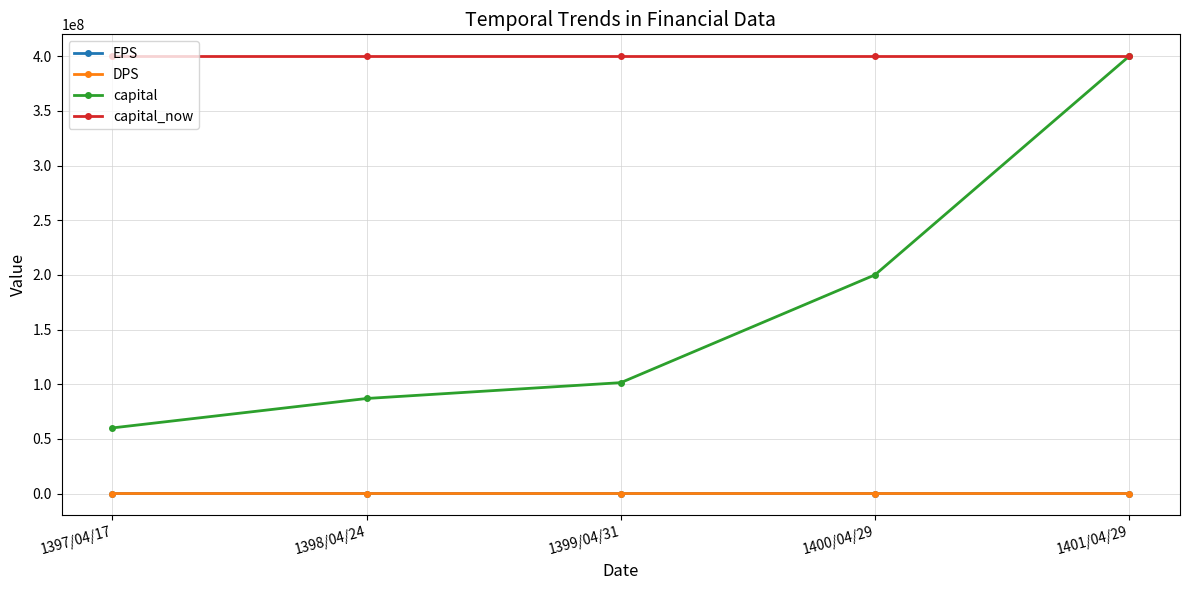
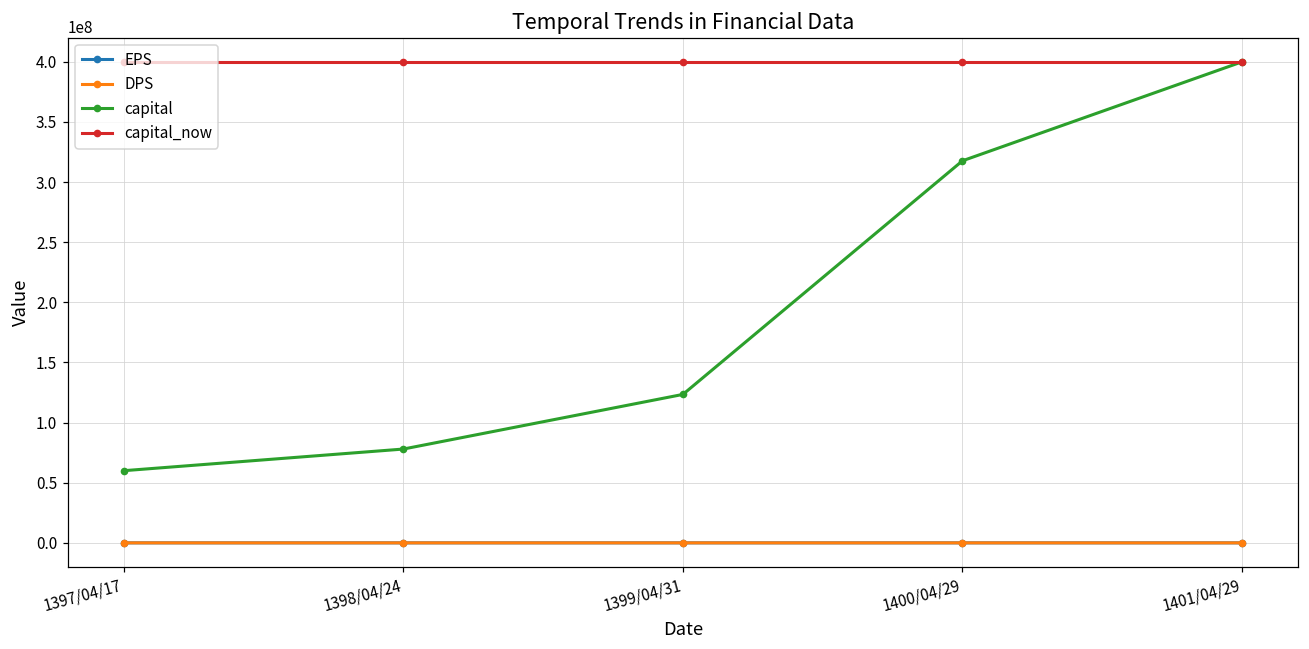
  {
    "DPS": {
      "1397/04/17": 0,
      "1398/04/24": 0,
      "1399/04/31": 0,
      "1400/04/29": 0,
      "1401/04/29": 0
    },
    "capital": {
      "1397/04/17": 60000000,
-     "1398/04/24": 87000000,
-     "1399/04/31": 101000000,
-     "1400/04/29": 200000000
+     "1398/04/24": 78000000,
+     "1399/04/31": 123000000,
+     "1400/04/29": 318000000
    },
    "capital_now": {
      "1398/04/24": 400000000,
      "1399/04/31": 400000000,
      "1400/04/29": 400000000
    }
  }
